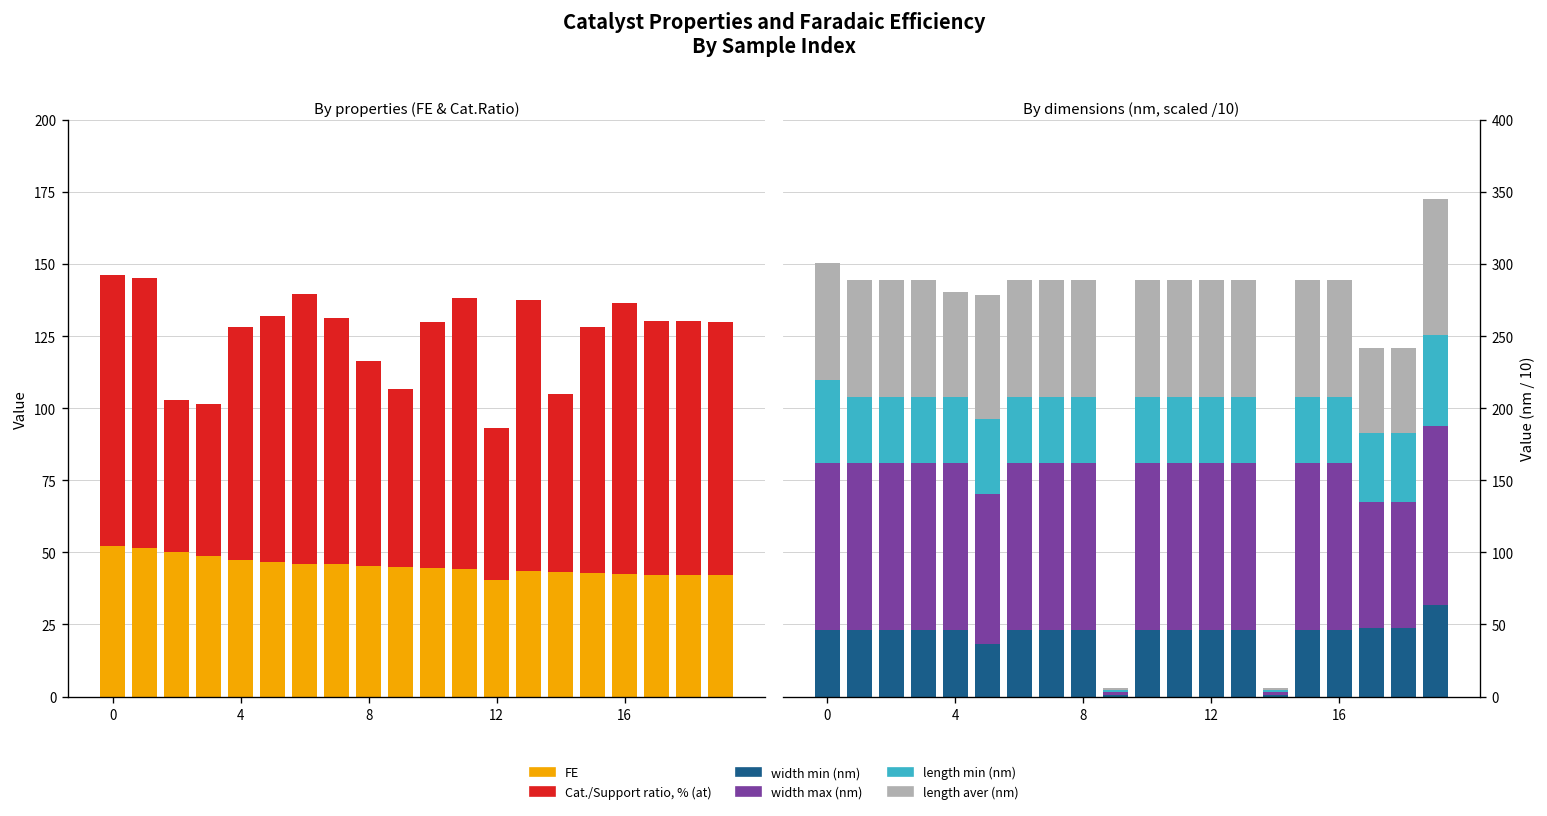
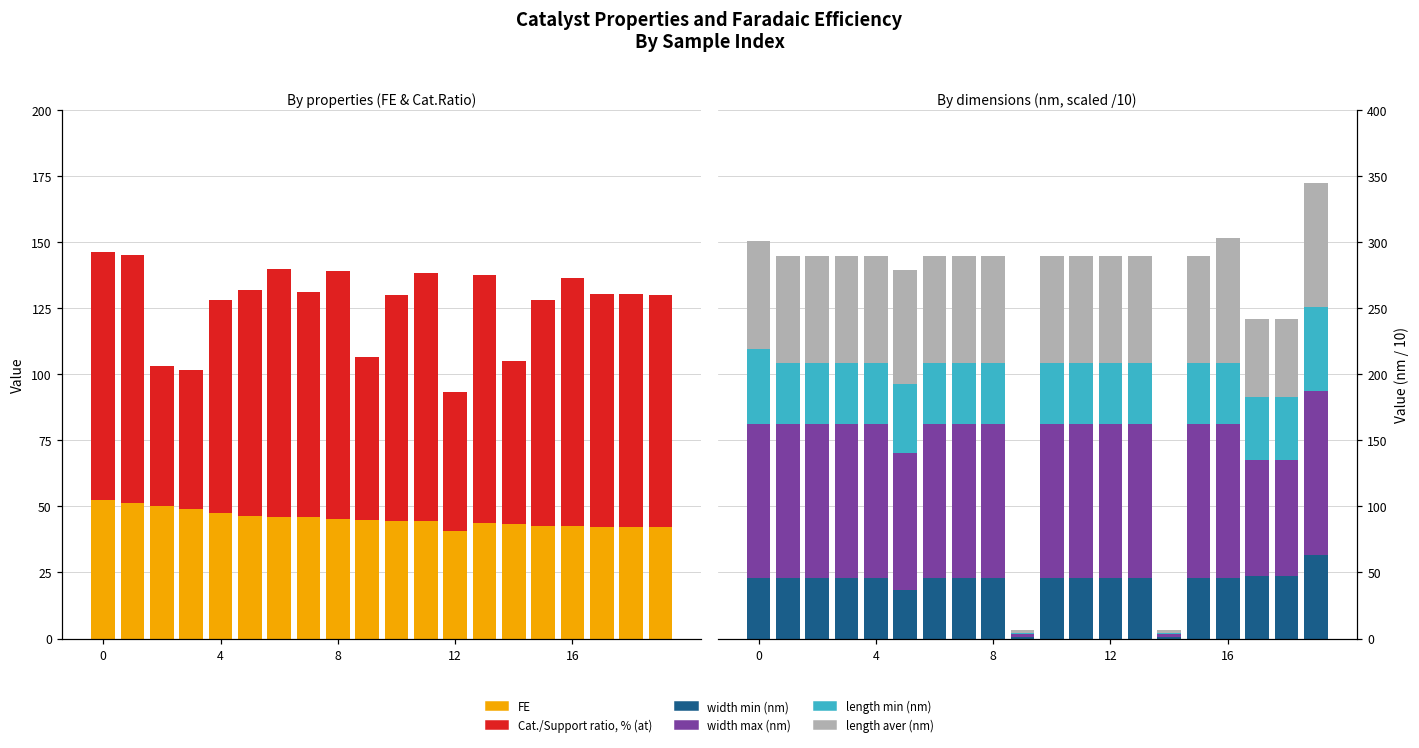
  {
    "By properties (FE & Cat.Ratio)": {
      "FE": {
        "0": 52,
        "4": 47,
        "8": 45,
        "12": 41,
        "16": 43
      },
      "Cat./Support ratio, % (at)": {
        "0": 94,
        "4": 81,
-       "8": 71,
+       "8": 94,
        "12": 53,
        "16": 94
      }
    },
    "By dimensions (nm, scaled /10)": {
      "width min (nm)": {
        "0": 46,
        "4": 46,
        "8": 46,
        "12": 46,
        "16": 46
      },
      "width max (nm)": {
        "0": 116,
        "4": 116,
        "8": 116,
        "12": 116,
        "16": 116
      },
      "length min (nm)": {
        "0": 57,
        "4": 46,
        "8": 46,
        "12": 46,
        "16": 46
      },
      "length aver (nm)": {
        "0": 81,
-       "4": 72,
+       "4": 81,
        "8": 81,
        "12": 81,
-       "16": 81
+       "16": 95
      }
    }
  }
